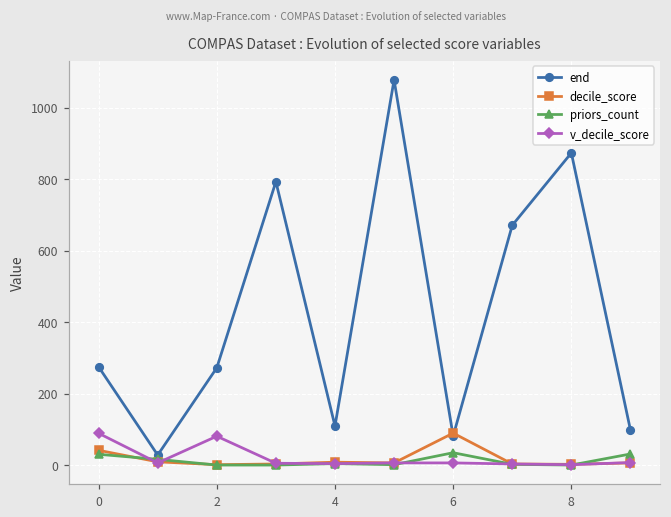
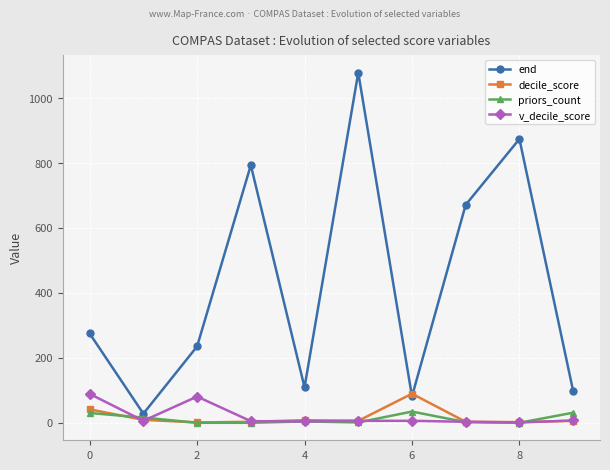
  {
    "end": {
      "0": 270,
-     "2": 270,
+     "2": 240,
      "4": 110,
      "6": 80,
      "8": 870
    },
    "decile_score": {
      "0": 40,
      "6": 90
    },
    "priors_count": {
      "0": 30,
      "6": 30
    },
    "v_decile_score": {
      "0": 90,
      "2": 80,
      "6": 10
    }
  }
